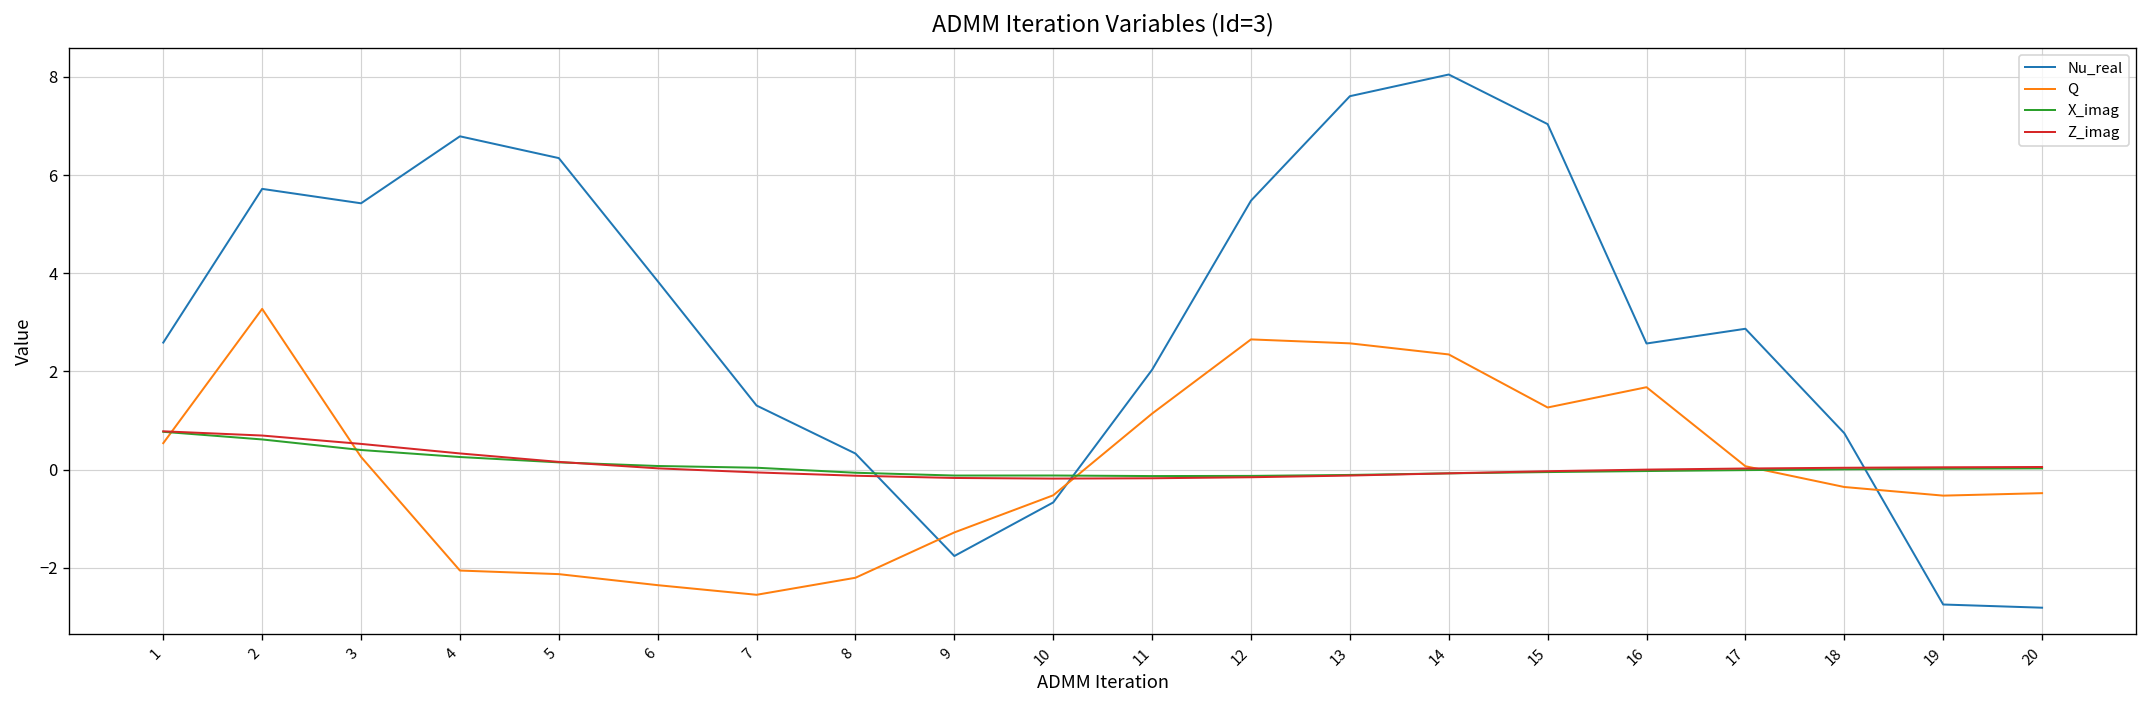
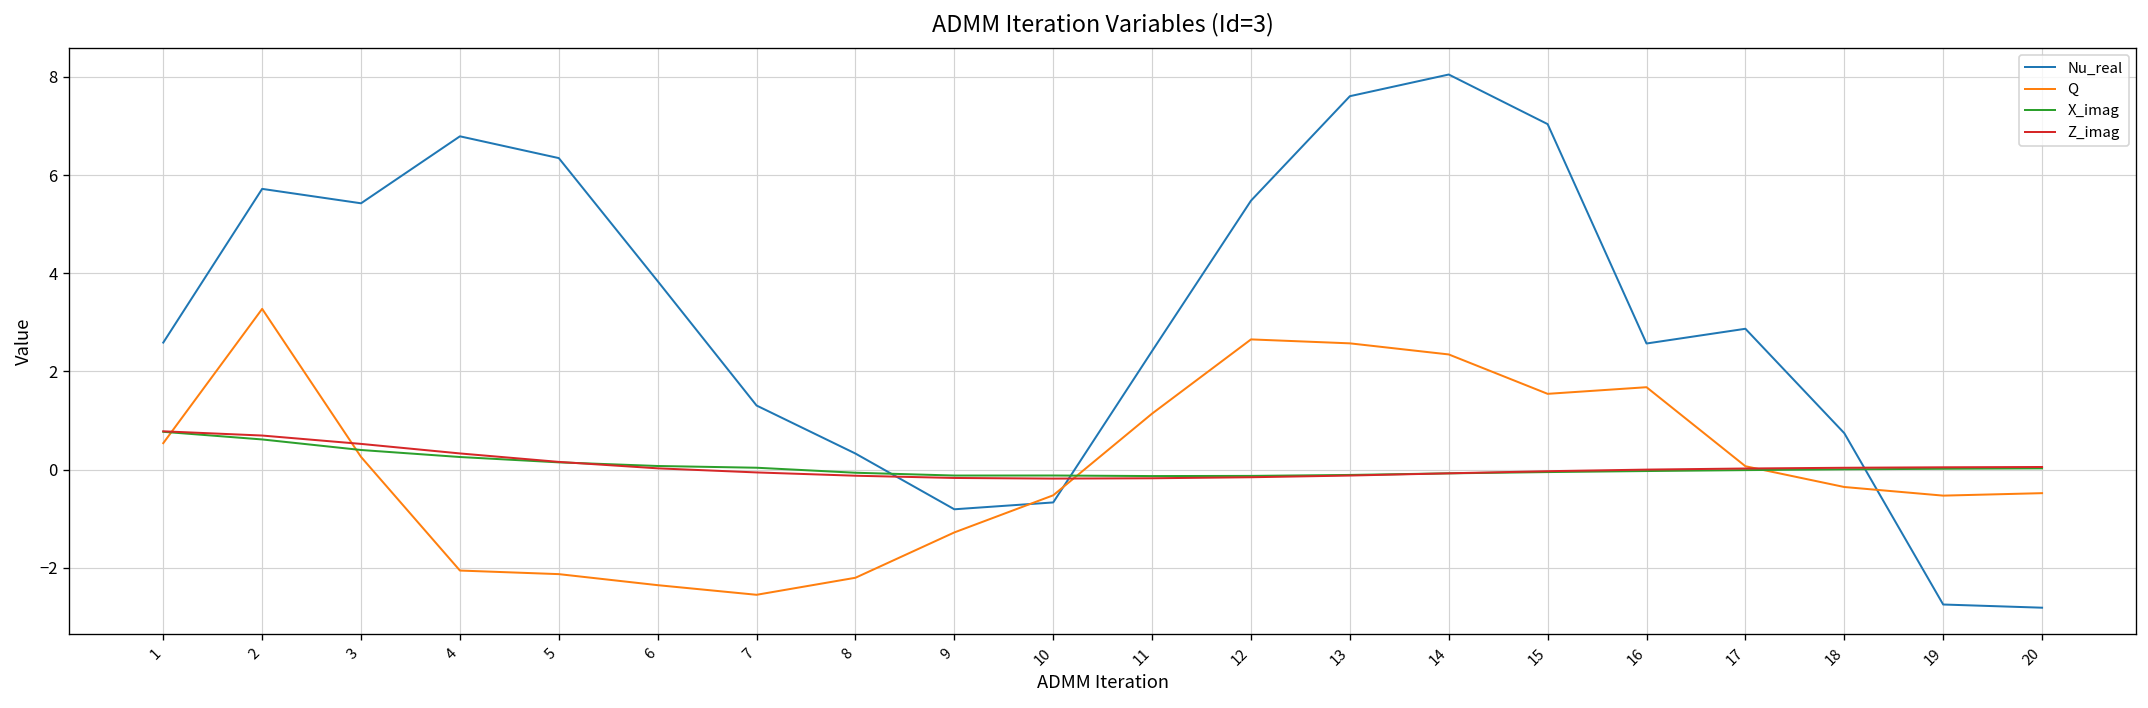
  {
    "Nu_real": {
      "1": 2.6,
      "2": 5.7,
      "3": 5.4,
      "4": 6.8,
      "5": 6.3,
      "6": 3.8,
      "7": 1.3,
      "8": 0.3,
-     "9": -1.8,
+     "9": -0.8,
      "10": -0.7,
-     "11": 2.0,
+     "11": 2.4,
      "12": 5.5,
      "13": 7.6,
      "14": 8.0,
      "15": 7.0,
      "16": 2.6,
      "17": 2.9,
      "18": 0.7,
      "19": -2.7,
      "20": -2.8
    },
    "Q": {
      "1": 0.5,
      "2": 3.3,
      "3": 0.3,
      "4": -2.1,
      "5": -2.1,
      "6": -2.4,
      "7": -2.6,
      "8": -2.2,
      "9": -1.3,
      "10": -0.5,
      "11": 1.1,
      "12": 2.7,
      "13": 2.6,
      "14": 2.3,
-     "15": 1.3,
+     "15": 1.5,
      "16": 1.7,
      "18": -0.4,
      "19": -0.5,
      "20": -0.5
    },
    "X_imag": {
      "2": 0.6,
      "3": 0.4,
      "4": 0.3,
      "7": 0.0
    },
    "Z_imag": {
      "2": 0.7,
      "3": 0.5,
      "4": 0.3,
      "7": -0.1
    }
  }
